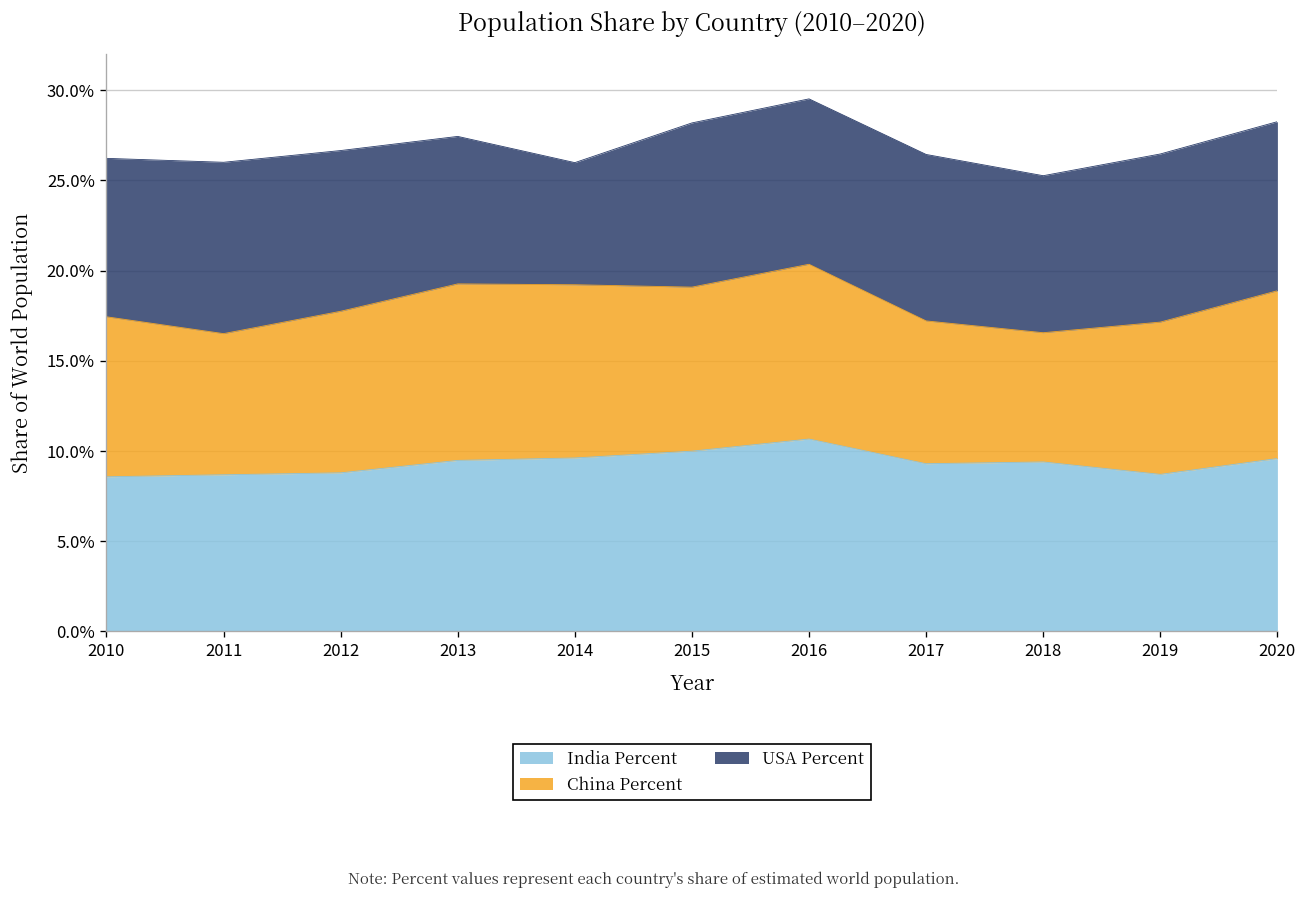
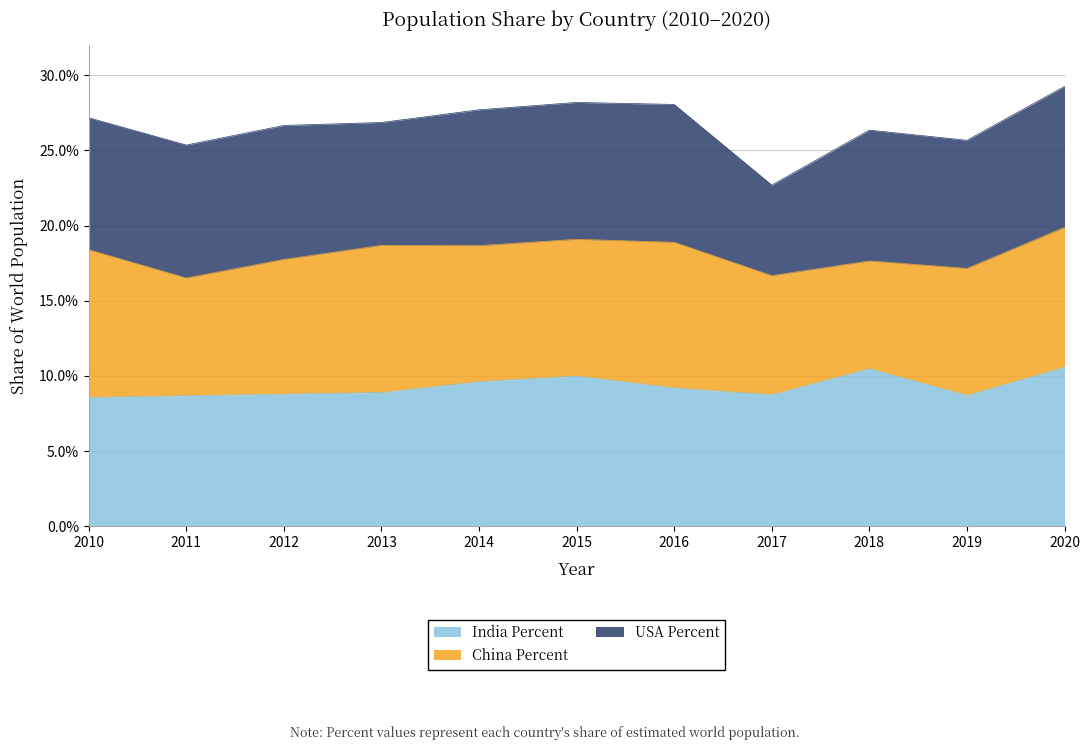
  {
    "India Percent": {
      "2010": "8.6%",
      "2011": "8.7%",
      "2012": "8.8%",
-     "2013": "9.5%",
+     "2013": "8.9%",
      "2014": "9.6%",
      "2015": "10.0%",
-     "2016": "10.7%",
-     "2017": "9.3%",
-     "2018": "9.4%",
+     "2016": "9.2%",
+     "2017": "8.7%",
+     "2018": "10.5%",
      "2019": "8.7%",
-     "2020": "9.6%"
+     "2020": "10.6%"
    },
    "China Percent": {
-     "2010": "8.9%",
+     "2010": "9.8%",
      "2011": "7.8%",
      "2012": "9.0%",
      "2013": "9.8%",
-     "2014": "9.6%",
+     "2014": "9.0%",
      "2015": "9.1%",
      "2016": "9.7%",
      "2017": "7.9%",
      "2018": "7.2%",
      "2019": "8.4%",
      "2020": "9.3%"
    },
    "USA Percent": {
      "2010": "8.8%",
-     "2011": "9.5%",
+     "2011": "8.8%",
      "2012": "8.9%",
      "2013": "8.2%",
-     "2014": "6.8%",
+     "2014": "9.0%",
      "2015": "9.1%",
      "2016": "9.2%",
-     "2017": "9.2%",
+     "2017": "6.0%",
      "2018": "8.7%",
-     "2019": "9.3%",
+     "2019": "8.5%",
      "2020": "9.4%"
    }
  }
